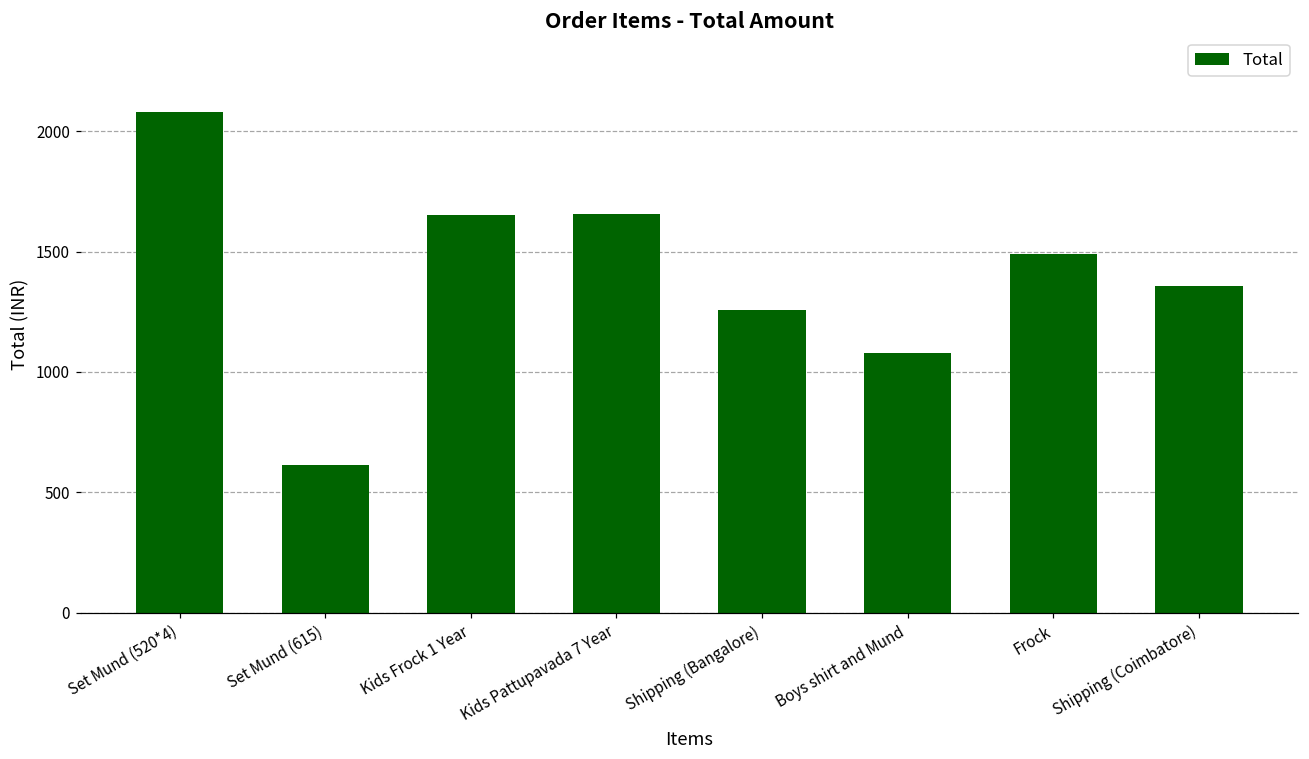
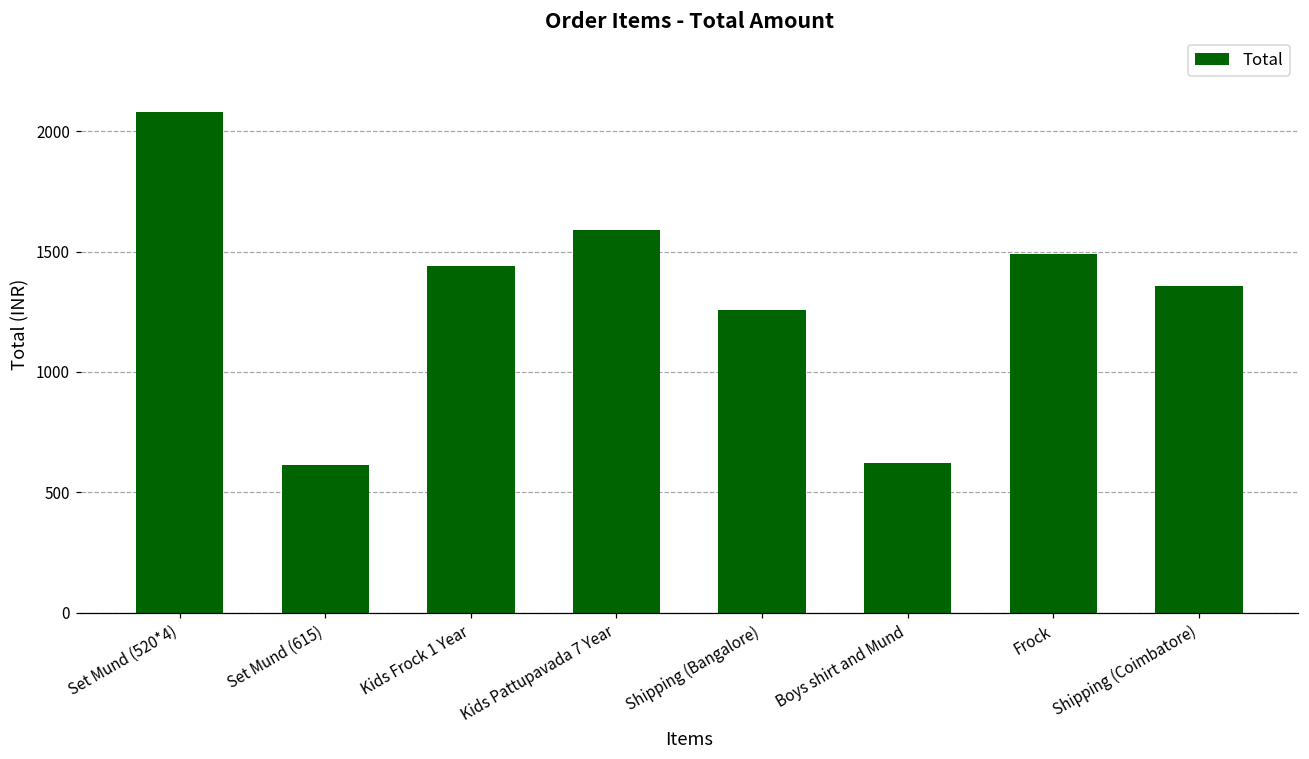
  {
    "Set Mund (520*4)": 2080,
    "Set Mund (615)": 620,
-   "Kids Frock 1 Year": 1650,
-   "Kids Pattupavada 7 Year": 1660,
+   "Kids Frock 1 Year": 1440,
+   "Kids Pattupavada 7 Year": 1590,
    "Shipping (Bangalore)": 1260,
-   "Boys shirt and Mund": 1080,
+   "Boys shirt and Mund": 620,
    "Frock": 1490,
    "Shipping (Coimbatore)": 1360
  }
